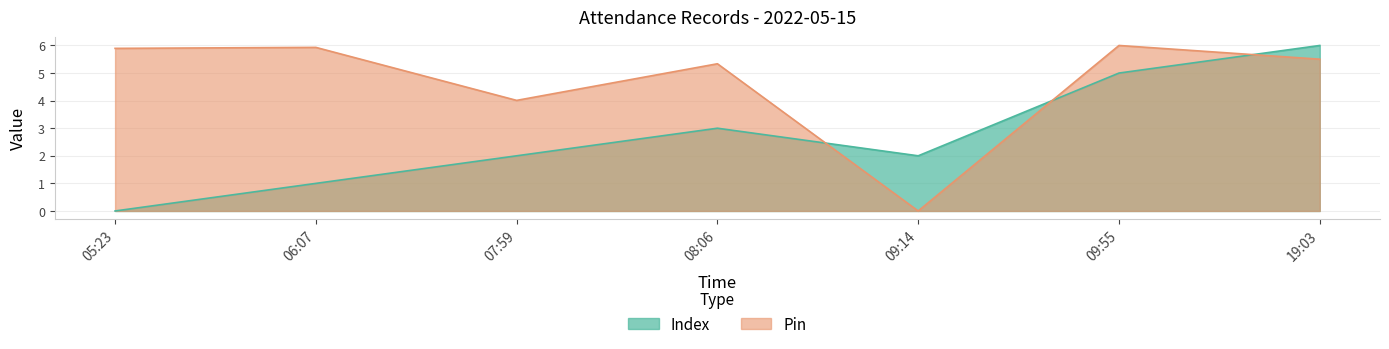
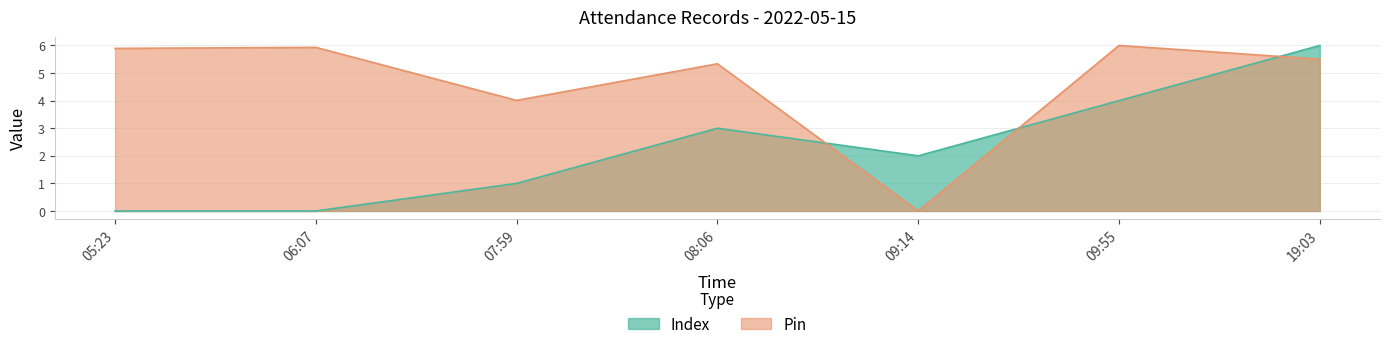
  {
    "Index": {
      "05:23": 0.0,
-     "06:07": 1.0,
-     "07:59": 2.0,
+     "06:07": 0.0,
+     "07:59": 1.0,
      "08:06": 3.0,
      "09:14": 2.0,
-     "09:55": 5.0,
+     "09:55": 4.0,
      "19:03": 6.0
    },
    "Pin": {
      "05:23": 5.9,
      "06:07": 5.9,
      "07:59": 4.0,
      "08:06": 5.3,
      "09:14": 0.0,
      "09:55": 6.0,
      "19:03": 5.5
    }
  }
